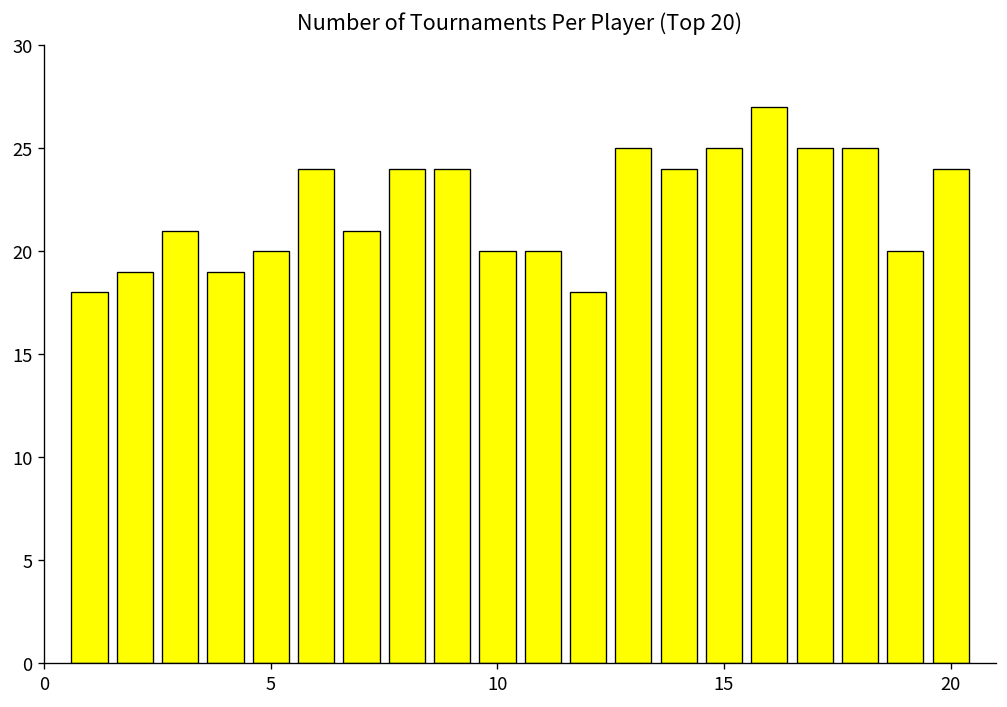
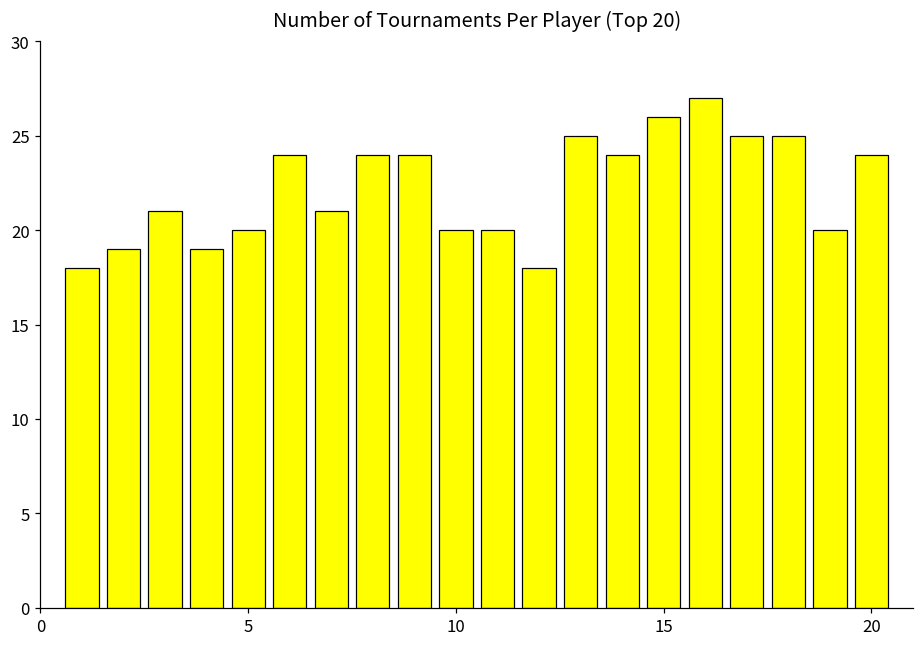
  {
    "5": 20,
    "10": 20,
-   "15": 25,
+   "15": 26,
    "20": 24
  }
